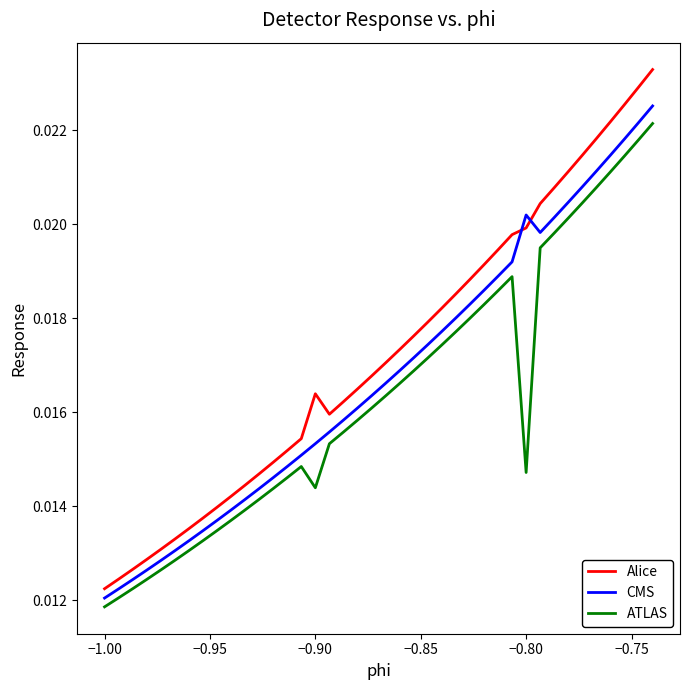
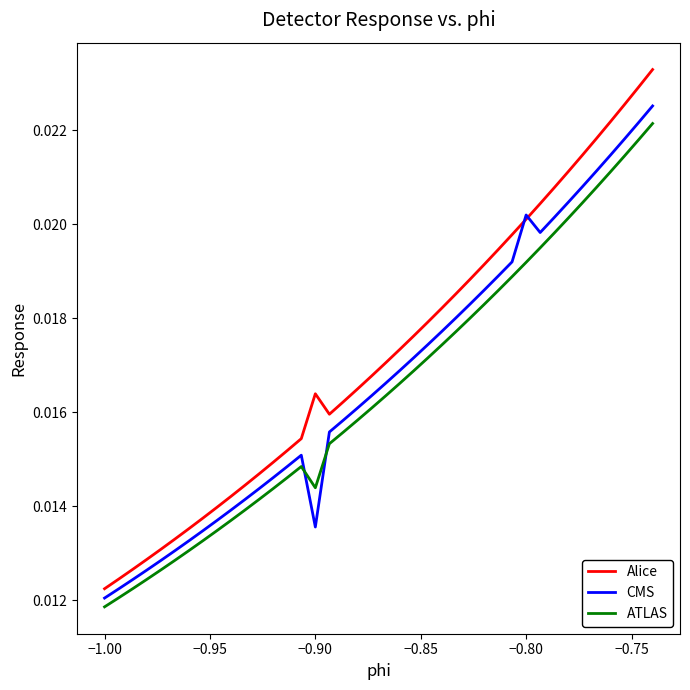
  {
    "Alice": {
      "−1.00": 0.0122,
      "−0.90": 0.0164,
-     "−0.80": 0.0199
+     "−0.80": 0.0201
    },
    "CMS": {
      "−1.00": 0.0120,
-     "−0.90": 0.0153,
+     "−0.90": 0.0136,
      "−0.80": 0.0202
    },
    "ATLAS": {
      "−1.00": 0.0119,
      "−0.90": 0.0144,
-     "−0.80": 0.0147
+     "−0.80": 0.0192
    }
  }
